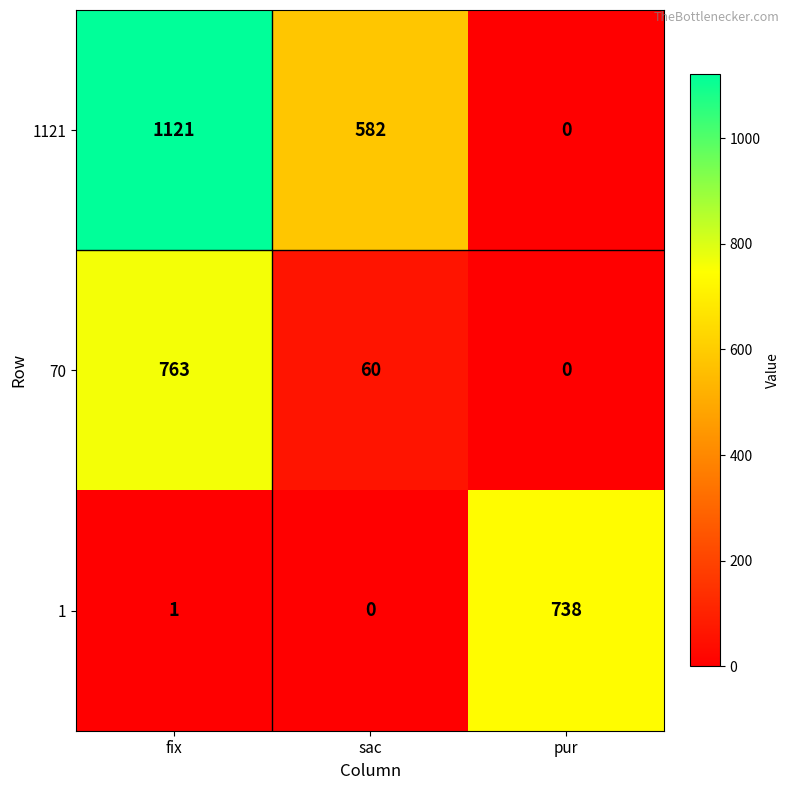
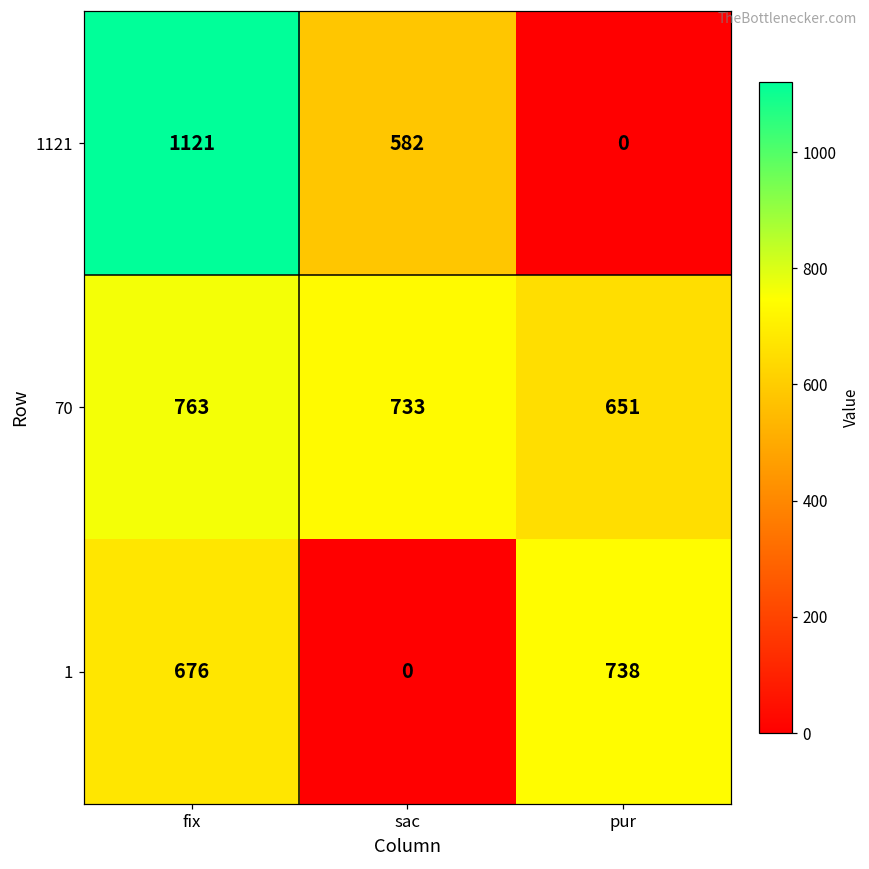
  {
    "1121": {
      "fix": 1121,
      "sac": 582,
      "pur": 0
    },
    "70": {
      "fix": 763,
-     "sac": 60,
-     "pur": 0
+     "sac": 733,
+     "pur": 651
    },
    "1": {
-     "fix": 1,
+     "fix": 676,
      "sac": 0,
      "pur": 738
    }
  }
